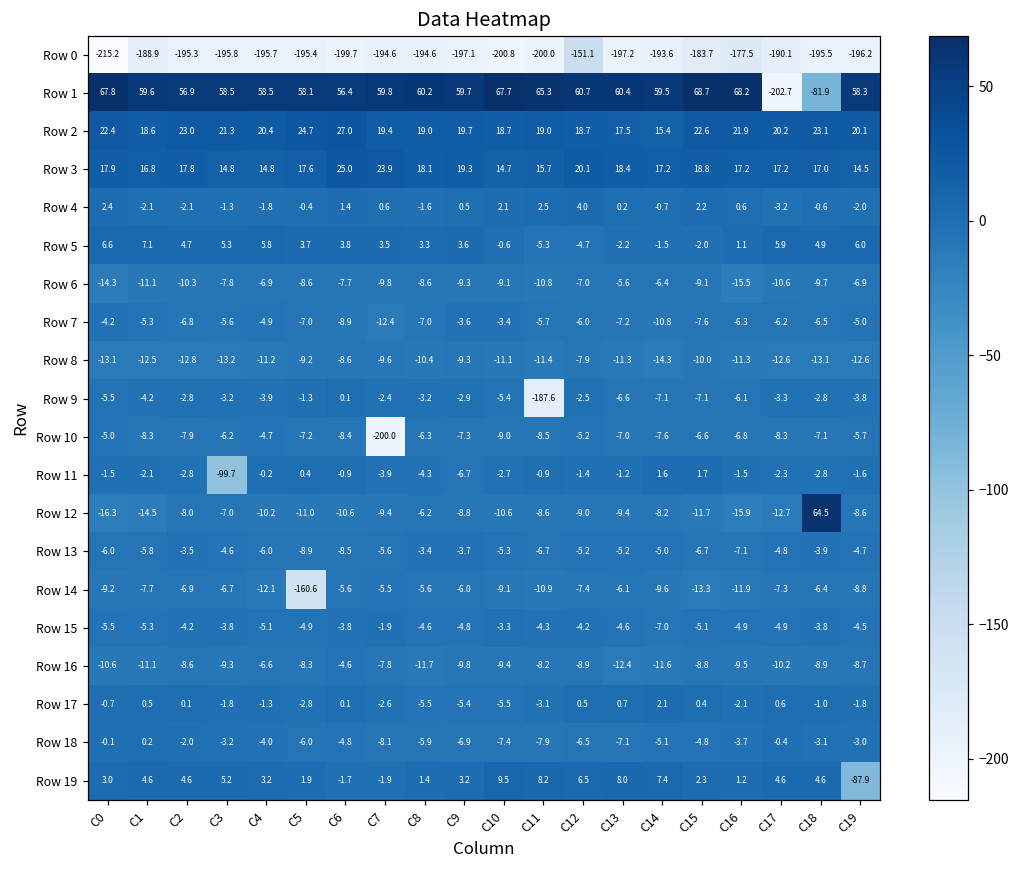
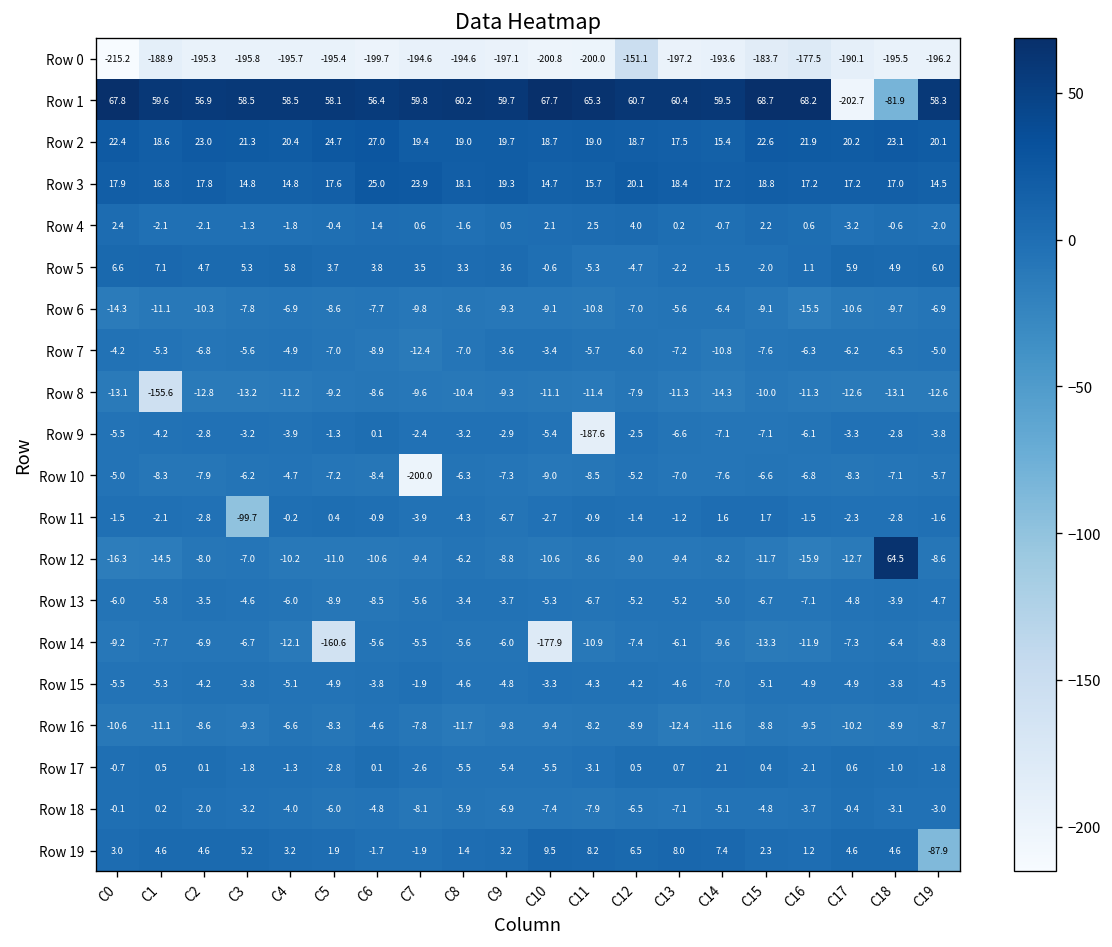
  {
    "Row 8": {
      "C0": -13.1,
-     "C1": -12.5,
+     "C1": -155.6,
      "C2": -12.8,
      "C3": -13.2,
      "C4": -11.2,
      "C5": -9.2,
      "C6": -8.6,
      "C7": -9.6,
      "C8": -10.4,
      "C9": -9.3,
      "C10": -11.1,
      "C11": -11.4,
      "C12": -7.9,
      "C13": -11.3,
      "C14": -14.3,
      "C15": -10.0,
      "C16": -11.3,
      "C17": -12.6,
      "C18": -13.1,
      "C19": -12.6
    },
    "Row 14": {
      "C0": -9.2,
      "C1": -7.7,
      "C2": -6.9,
      "C3": -6.7,
      "C4": -12.1,
      "C5": -160.6,
      "C6": -5.6,
      "C7": -5.5,
      "C8": -5.6,
      "C9": -6.0,
-     "C10": -9.1,
+     "C10": -177.9,
      "C11": -10.9,
      "C12": -7.4,
      "C13": -6.1,
      "C14": -9.6,
      "C15": -13.3,
      "C16": -11.9,
      "C17": -7.3,
      "C18": -6.4,
      "C19": -8.8
    }
  }
